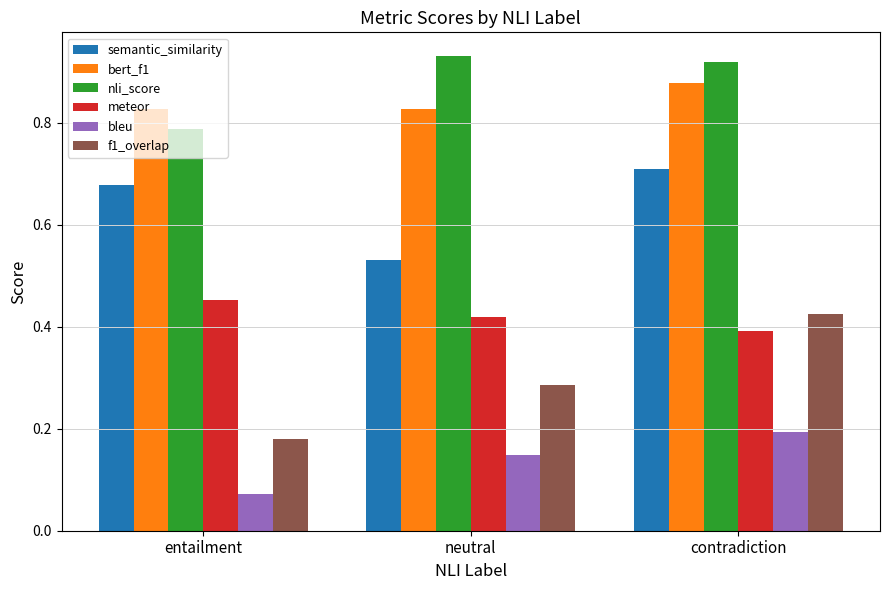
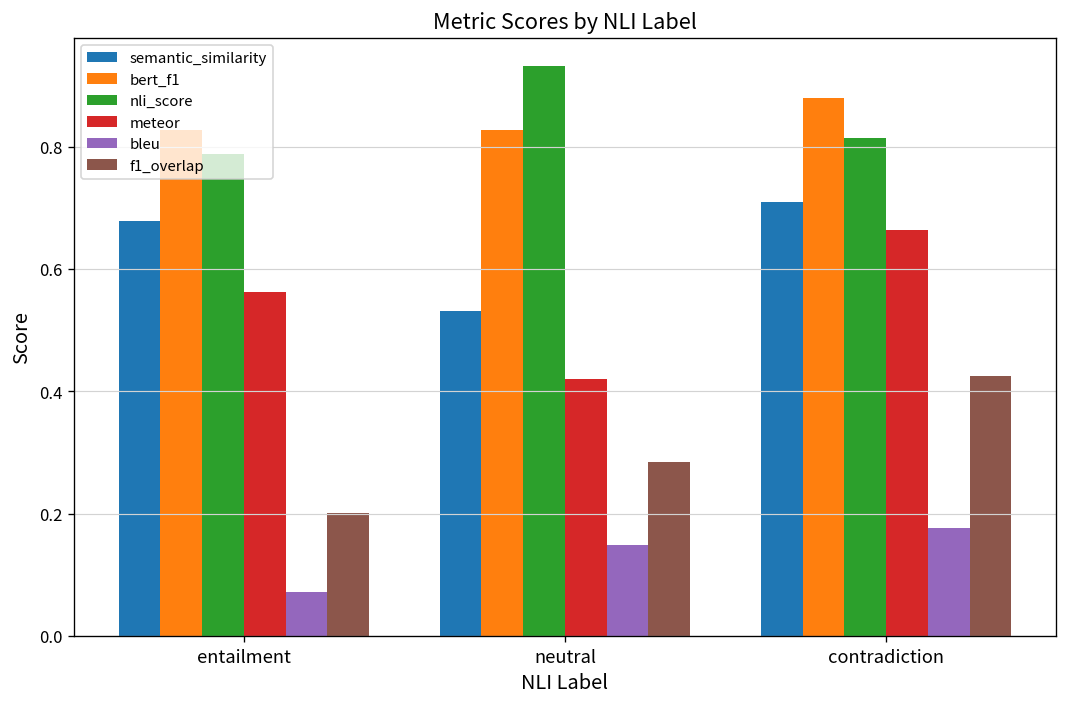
  {
    "semantic_similarity": {
      "entailment": 0.68,
      "neutral": 0.53,
      "contradiction": 0.71
    },
    "bert_f1": {
      "neutral": 0.83,
      "contradiction": 0.88
    },
    "nli_score": {
      "neutral": 0.93,
-     "contradiction": 0.92
+     "contradiction": 0.81
    },
    "meteor": {
-     "entailment": 0.45,
+     "entailment": 0.56,
      "neutral": 0.42,
-     "contradiction": 0.39
+     "contradiction": 0.66
    },
    "bleu": {
      "entailment": 0.07,
      "neutral": 0.15,
-     "contradiction": 0.19
+     "contradiction": 0.18
    },
    "f1_overlap": {
-     "entailment": 0.18,
+     "entailment": 0.20,
      "neutral": 0.29,
      "contradiction": 0.43
    }
  }
